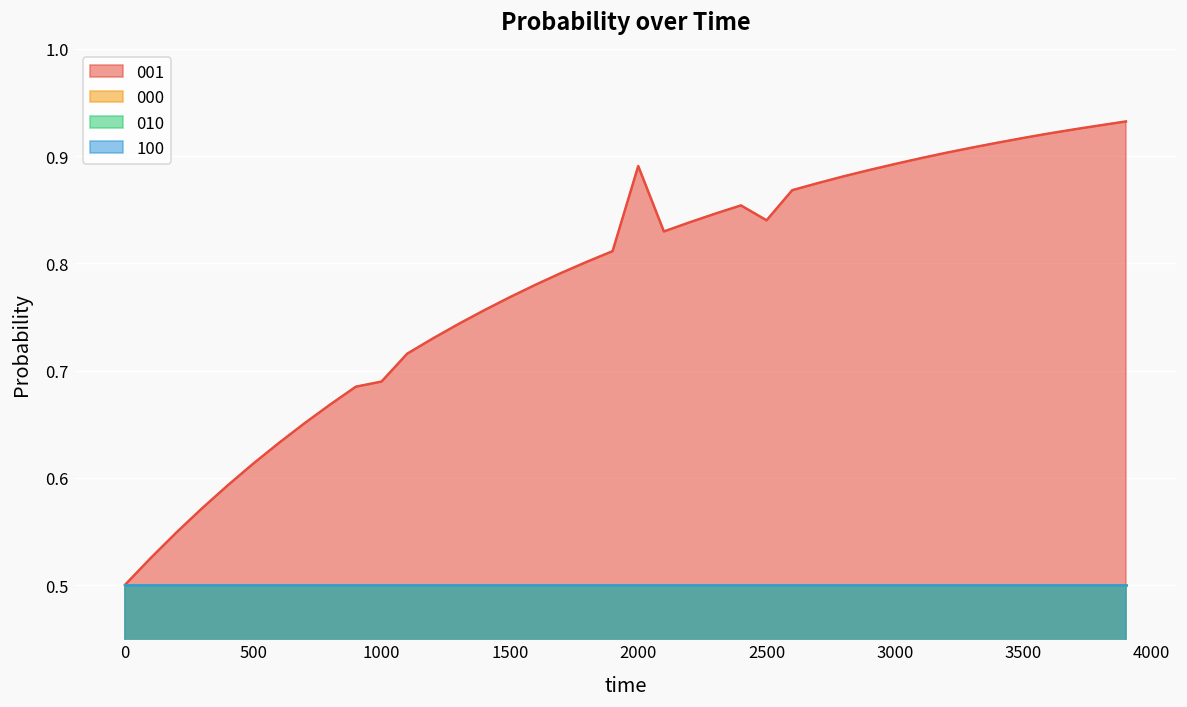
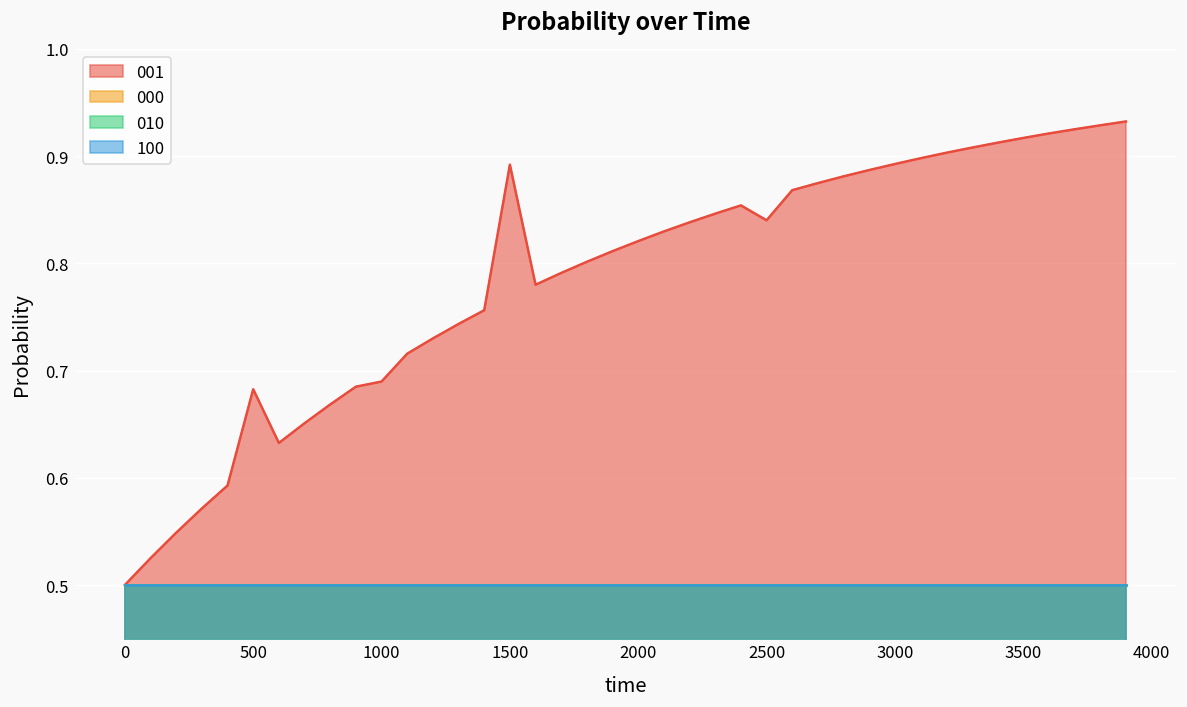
  {
    "001": {
-     "500": 0.61,
+     "500": 0.68,
      "1000": 0.69,
-     "1500": 0.77,
-     "2000": 0.89,
+     "1500": 0.89,
+     "2000": 0.82,
      "2500": 0.84,
      "3000": 0.89,
      "3500": 0.92
    },
    "100": {
      "500": 0.50,
      "1000": 0.50,
      "1500": 0.50,
      "2000": 0.50,
      "2500": 0.50,
      "3000": 0.50,
      "3500": 0.50
    }
  }
